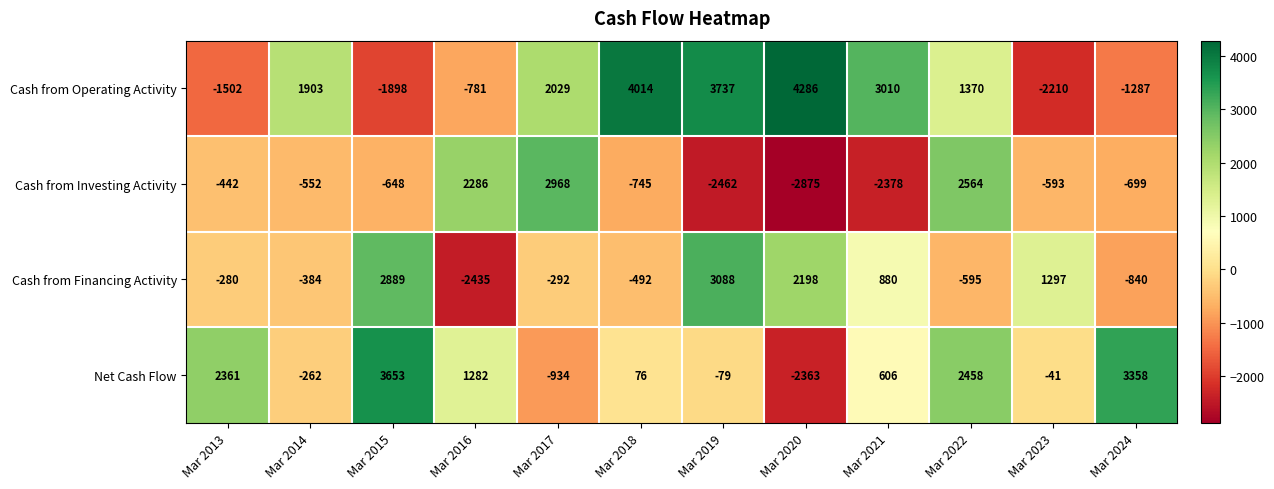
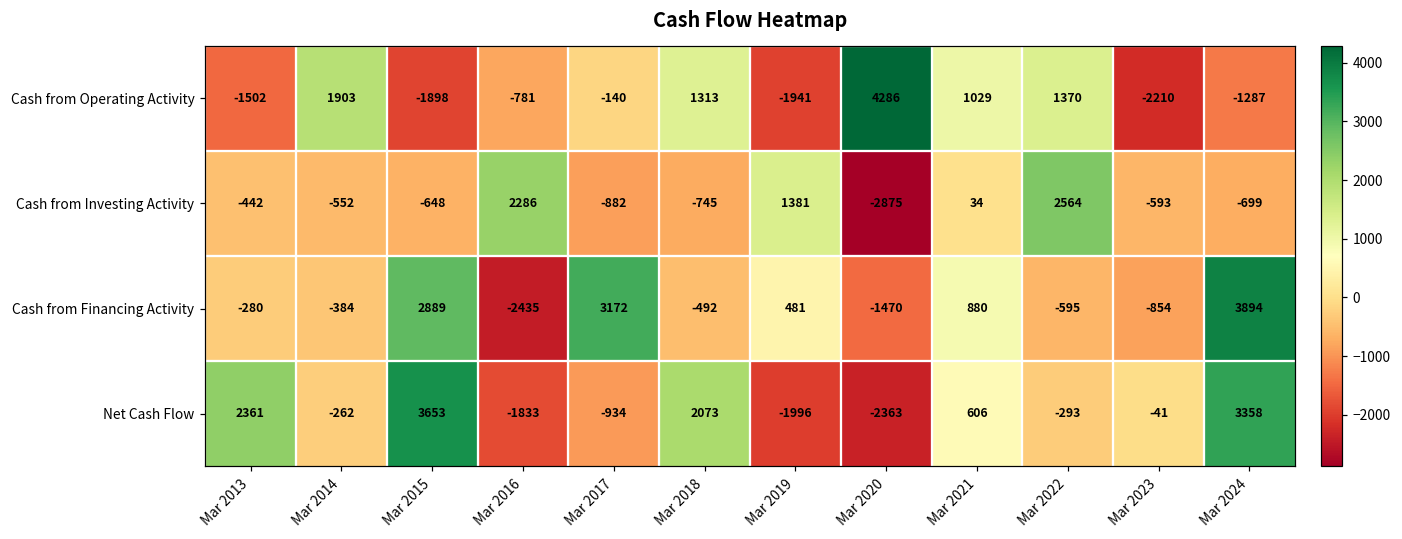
  {
    "Cash from Operating Activity": {
      "Mar 2013": -1502,
      "Mar 2014": 1903,
      "Mar 2015": -1898,
      "Mar 2016": -781,
-     "Mar 2017": 2029,
-     "Mar 2018": 4014,
-     "Mar 2019": 3737,
+     "Mar 2017": -140,
+     "Mar 2018": 1313,
+     "Mar 2019": -1941,
      "Mar 2020": 4286,
-     "Mar 2021": 3010,
+     "Mar 2021": 1029,
      "Mar 2022": 1370,
      "Mar 2023": -2210,
      "Mar 2024": -1287
    },
    "Cash from Investing Activity": {
      "Mar 2013": -442,
      "Mar 2014": -552,
      "Mar 2015": -648,
      "Mar 2016": 2286,
-     "Mar 2017": 2968,
+     "Mar 2017": -882,
      "Mar 2018": -745,
-     "Mar 2019": -2462,
+     "Mar 2019": 1381,
      "Mar 2020": -2875,
-     "Mar 2021": -2378,
+     "Mar 2021": 34,
      "Mar 2022": 2564,
      "Mar 2023": -593,
      "Mar 2024": -699
    },
    "Cash from Financing Activity": {
      "Mar 2013": -280,
      "Mar 2014": -384,
      "Mar 2015": 2889,
      "Mar 2016": -2435,
-     "Mar 2017": -292,
+     "Mar 2017": 3172,
      "Mar 2018": -492,
-     "Mar 2019": 3088,
-     "Mar 2020": 2198,
+     "Mar 2019": 481,
+     "Mar 2020": -1470,
      "Mar 2021": 880,
      "Mar 2022": -595,
-     "Mar 2023": 1297,
-     "Mar 2024": -840
+     "Mar 2023": -854,
+     "Mar 2024": 3894
    },
    "Net Cash Flow": {
      "Mar 2013": 2361,
      "Mar 2014": -262,
      "Mar 2015": 3653,
-     "Mar 2016": 1282,
+     "Mar 2016": -1833,
      "Mar 2017": -934,
-     "Mar 2018": 76,
-     "Mar 2019": -79,
+     "Mar 2018": 2073,
+     "Mar 2019": -1996,
      "Mar 2020": -2363,
      "Mar 2021": 606,
-     "Mar 2022": 2458,
+     "Mar 2022": -293,
      "Mar 2023": -41,
      "Mar 2024": 3358
    }
  }
